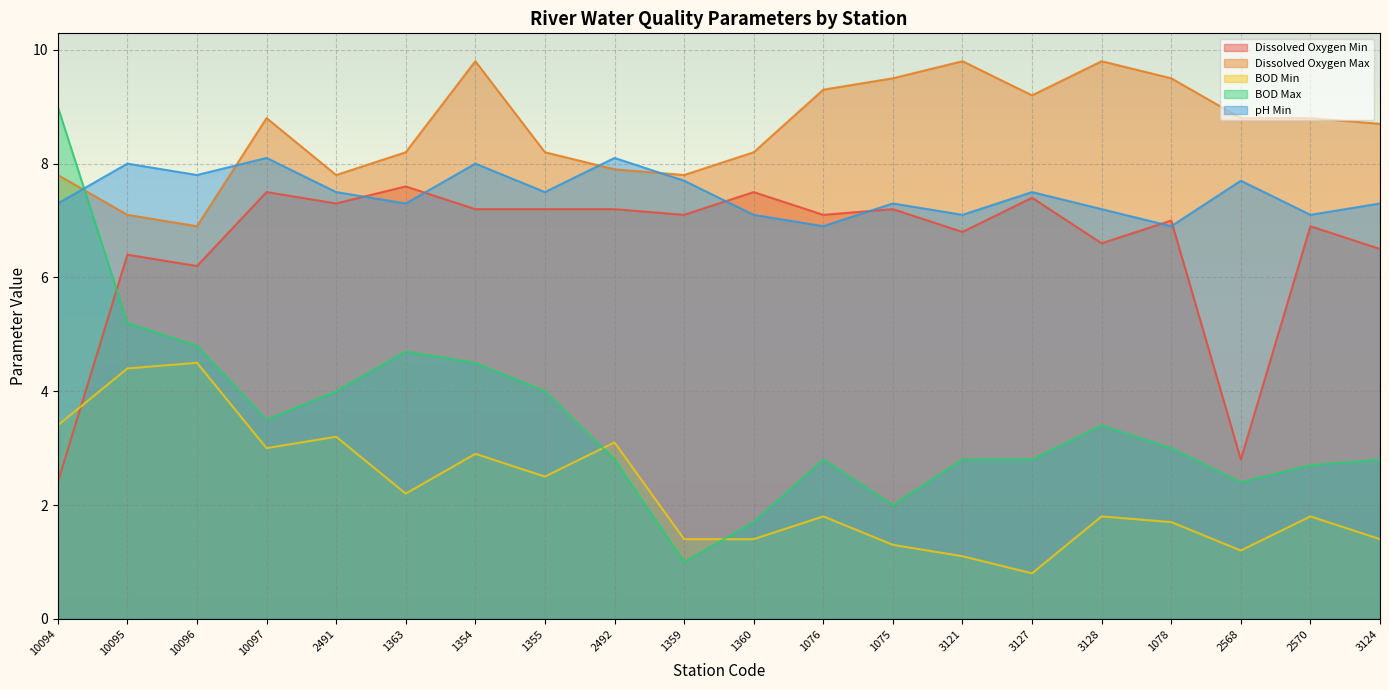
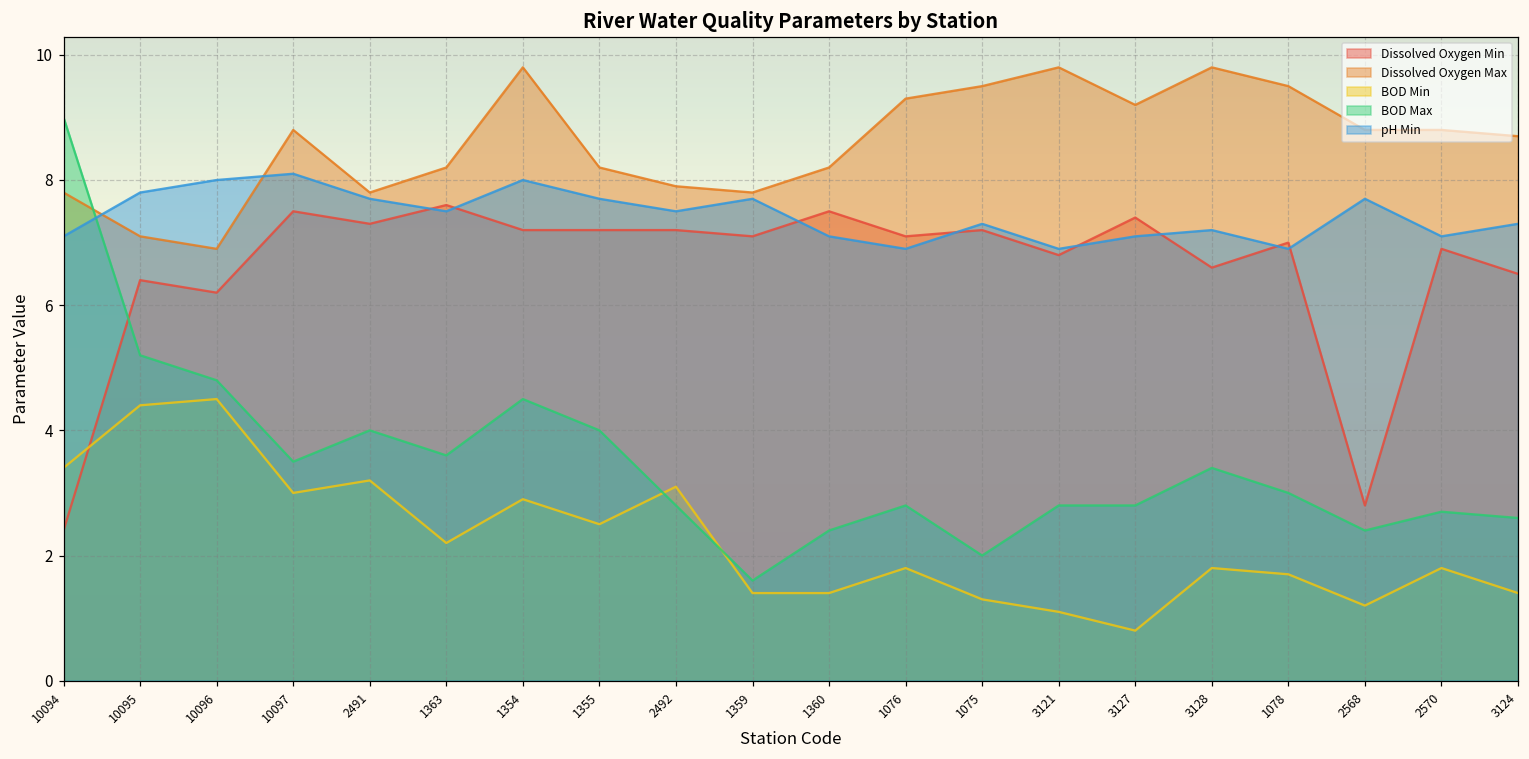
  {
    "BOD Max": {
      "10094": 9.0,
      "10095": 5.2,
      "10096": 4.8,
      "10097": 3.5,
      "2491": 4.0,
-     "1363": 4.7,
+     "1363": 3.6,
      "1354": 4.5,
      "1355": 4.0,
      "2492": 2.8,
-     "1359": 1.0,
-     "1360": 1.7,
+     "1359": 1.6,
+     "1360": 2.4,
      "1076": 2.8,
      "1075": 2.0,
      "3121": 2.8,
      "3127": 2.8,
      "3128": 3.4,
      "1078": 3.0,
      "2568": 2.4,
      "2570": 2.7,
-     "3124": 2.8
+     "3124": 2.6
    },
    "pH Min": {
-     "10094": 7.3,
-     "10095": 8.0,
-     "10096": 7.8,
+     "10094": 7.1,
+     "10095": 7.8,
+     "10096": 8.0,
      "10097": 8.1,
-     "2491": 7.5,
-     "1363": 7.3,
+     "2491": 7.7,
+     "1363": 7.5,
      "1354": 8.0,
-     "1355": 7.5,
-     "2492": 8.1,
+     "1355": 7.7,
+     "2492": 7.5,
      "1359": 7.7,
      "1360": 7.1,
      "1076": 6.9,
      "1075": 7.3,
-     "3121": 7.1,
-     "3127": 7.5,
+     "3121": 6.9,
+     "3127": 7.1,
      "3128": 7.2,
      "1078": 6.9,
      "2568": 7.7,
      "2570": 7.1,
      "3124": 7.3
    }
  }
